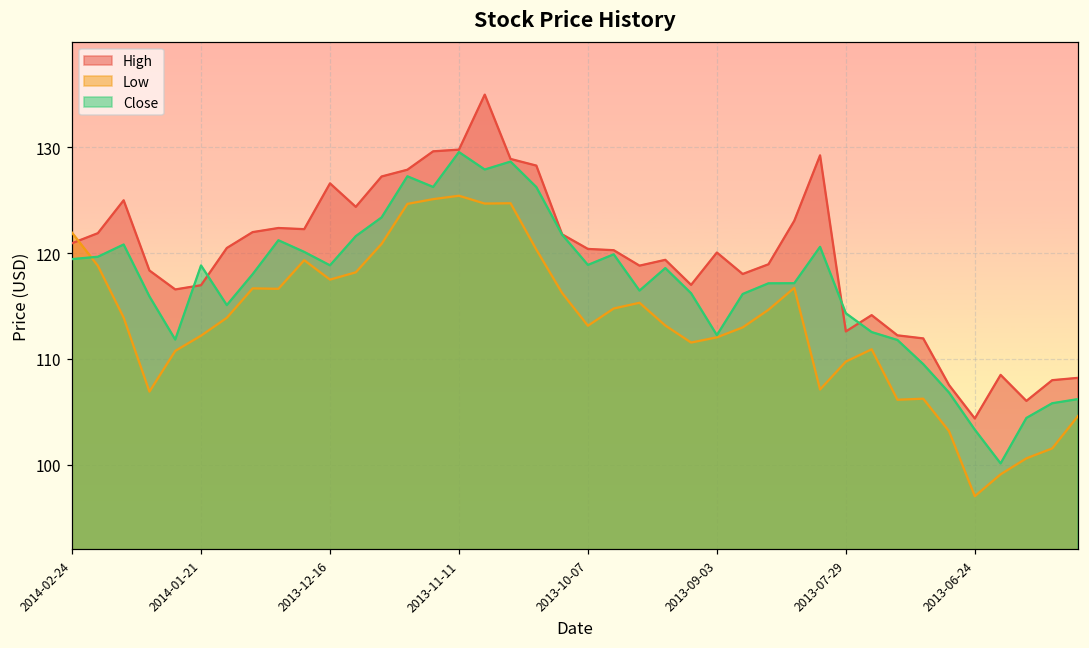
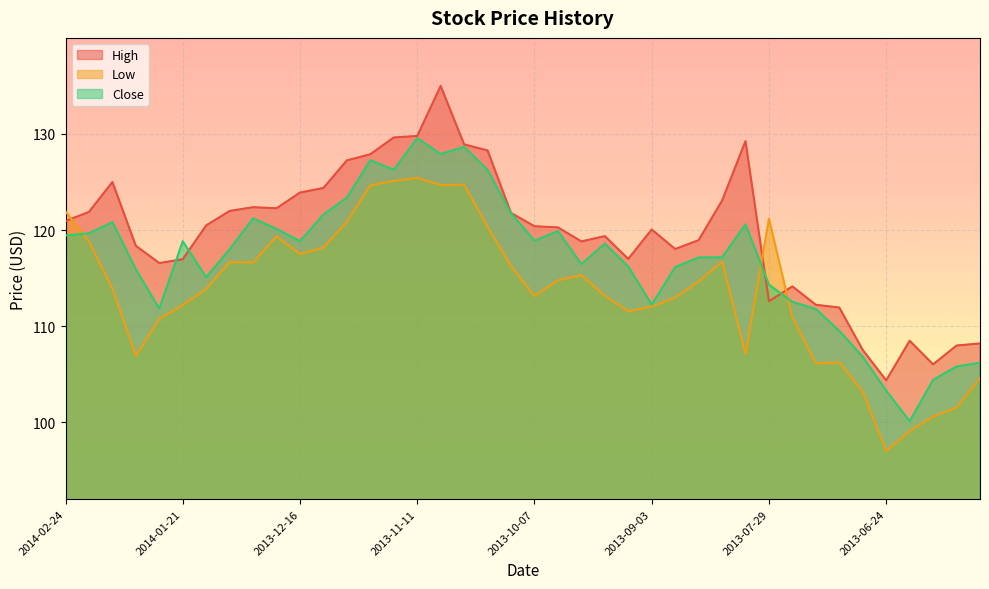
  {
    "High": {
      "2014-02-24": 121,
      "2014-01-21": 117,
-     "2013-12-16": 127,
+     "2013-12-16": 124,
      "2013-10-07": 120,
      "2013-09-03": 120,
      "2013-07-29": 113,
      "2013-06-24": 104
    },
    "Low": {
      "2014-02-24": 122,
      "2014-01-21": 112,
      "2013-12-16": 118,
      "2013-11-11": 125,
      "2013-10-07": 113,
-     "2013-07-29": 110,
+     "2013-07-29": 121,
      "2013-06-24": 97
    },
    "Close": {
      "2014-02-24": 119,
      "2014-01-21": 119,
      "2013-12-16": 119,
      "2013-10-07": 119,
      "2013-07-29": 114,
      "2013-06-24": 103
    }
  }
